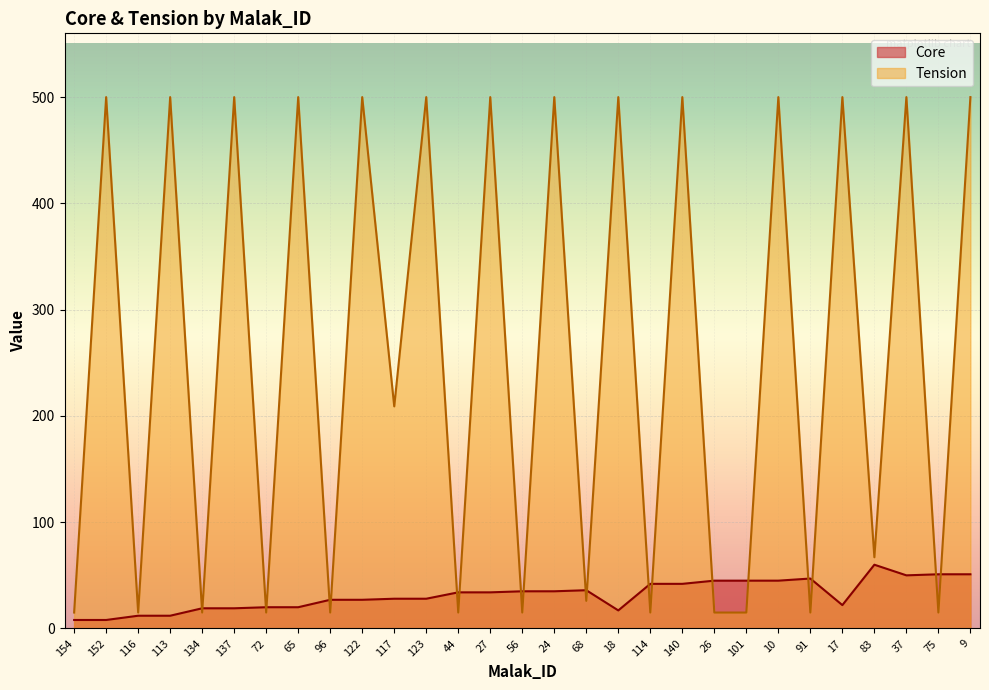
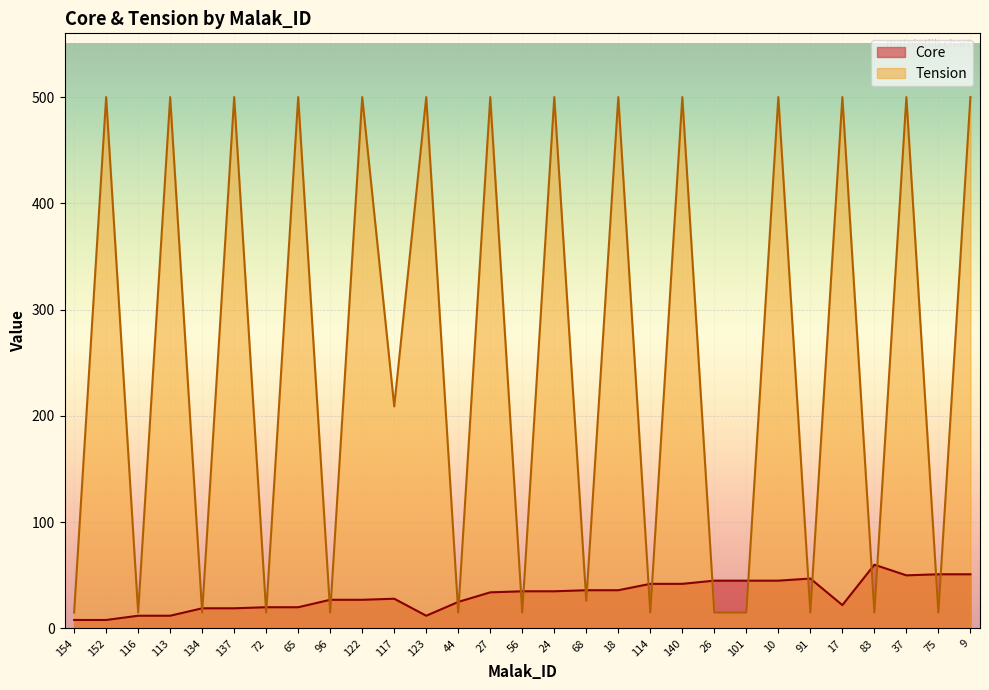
  {
    "Core": {
      "154": 8,
      "152": 8,
      "116": 12,
      "113": 12,
      "134": 19,
      "137": 19,
      "72": 20,
      "65": 20,
      "96": 27,
      "122": 27,
      "117": 28,
-     "123": 28,
-     "44": 34,
+     "123": 12,
+     "44": 25,
      "27": 34,
      "56": 35,
      "24": 35,
      "68": 36,
-     "18": 17,
+     "18": 36,
      "114": 42,
      "140": 42,
      "26": 45,
      "101": 45,
      "10": 45,
      "91": 47,
      "17": 22,
      "83": 60,
      "37": 50,
      "75": 51,
      "9": 51
    },
    "Tension": {
      "154": 15,
      "152": 500,
      "116": 15,
      "113": 500,
      "134": 15,
      "137": 500,
      "72": 15,
      "65": 500,
      "96": 15,
      "122": 500,
      "117": 209,
      "123": 500,
      "44": 15,
      "27": 500,
      "56": 15,
      "24": 500,
      "68": 26,
      "18": 500,
      "114": 15,
      "140": 500,
      "26": 15,
      "101": 15,
      "10": 500,
      "91": 15,
      "17": 500,
-     "83": 67,
+     "83": 15,
      "37": 500,
      "75": 15,
      "9": 500
    }
  }
